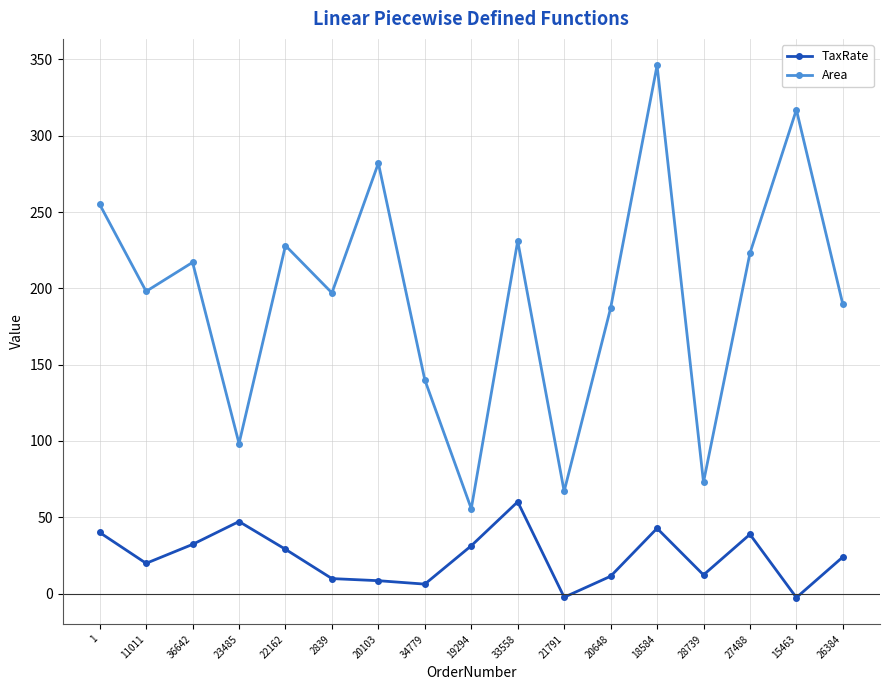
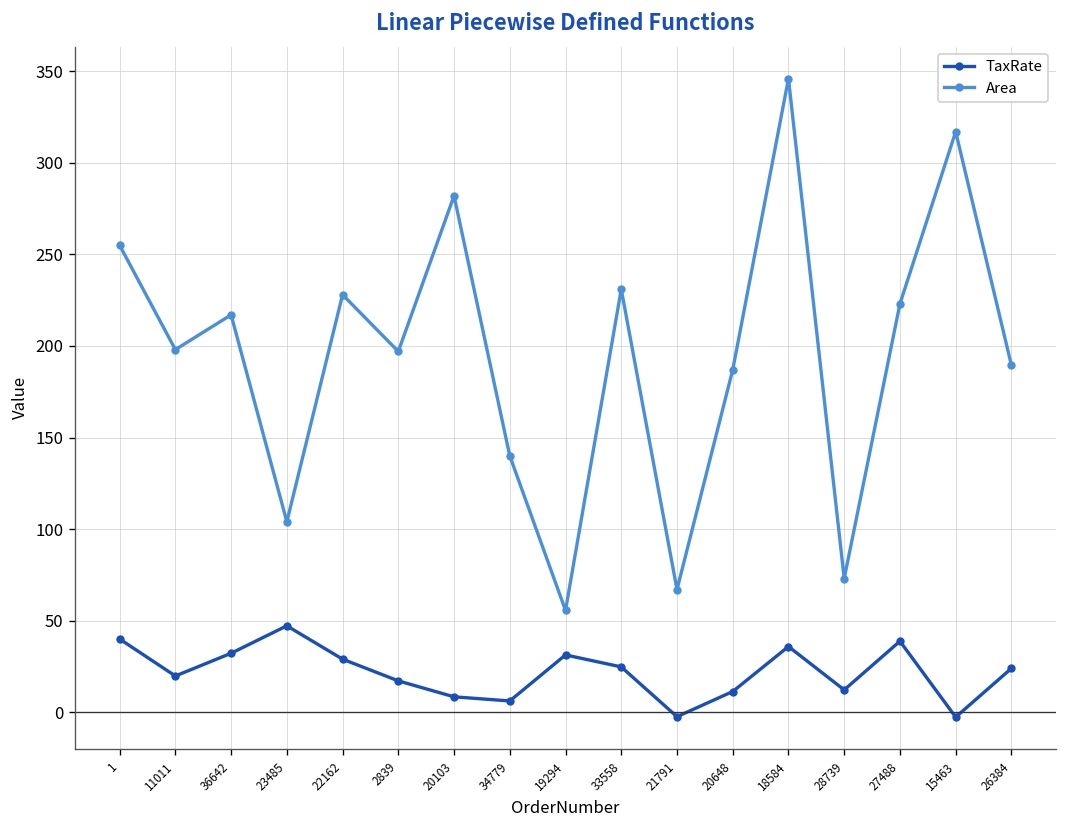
  {
    "TaxRate": {
      "1": 40,
      "11011": 20,
      "36642": 32,
      "23485": 47,
      "22162": 29,
-     "2839": 10,
+     "2839": 17,
      "20103": 8,
      "34779": 6,
      "19294": 31,
-     "33558": 60,
+     "33558": 25,
      "21791": -2,
      "20648": 11,
-     "18584": 43,
+     "18584": 36,
      "28739": 12,
      "27488": 39,
      "15463": -3,
      "26384": 24
    },
    "Area": {
      "1": 255,
      "11011": 198,
      "36642": 217,
-     "23485": 98,
+     "23485": 104,
      "22162": 228,
      "2839": 197,
      "20103": 282,
      "34779": 140,
      "19294": 56,
      "33558": 231,
      "21791": 67,
      "20648": 187,
      "18584": 346,
      "28739": 73,
      "27488": 223,
      "15463": 317,
      "26384": 190
    }
  }
